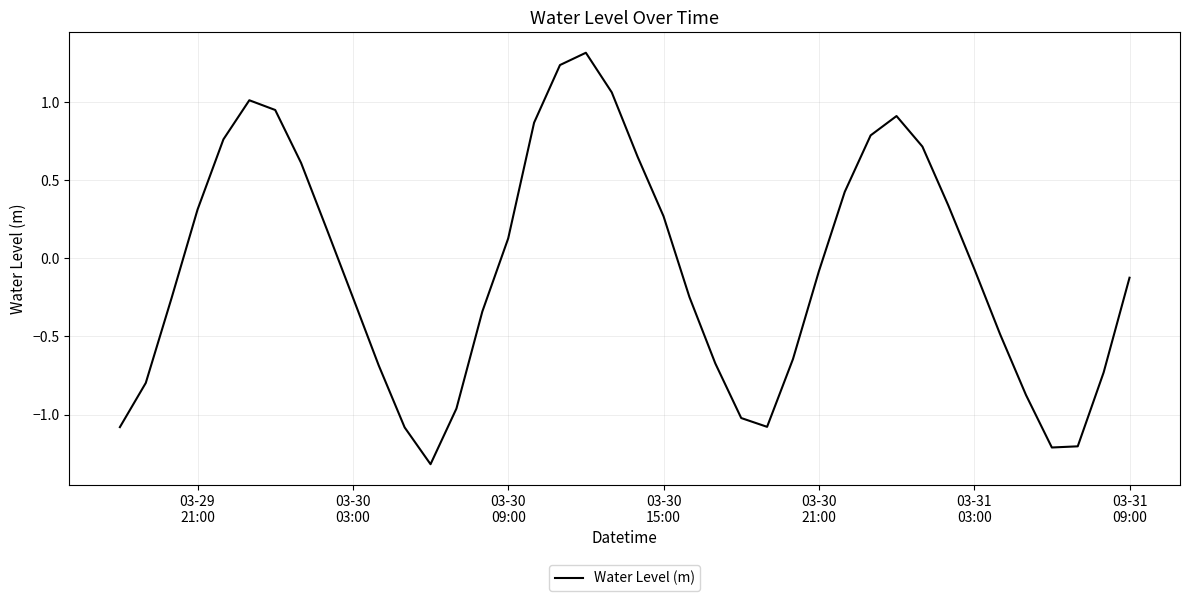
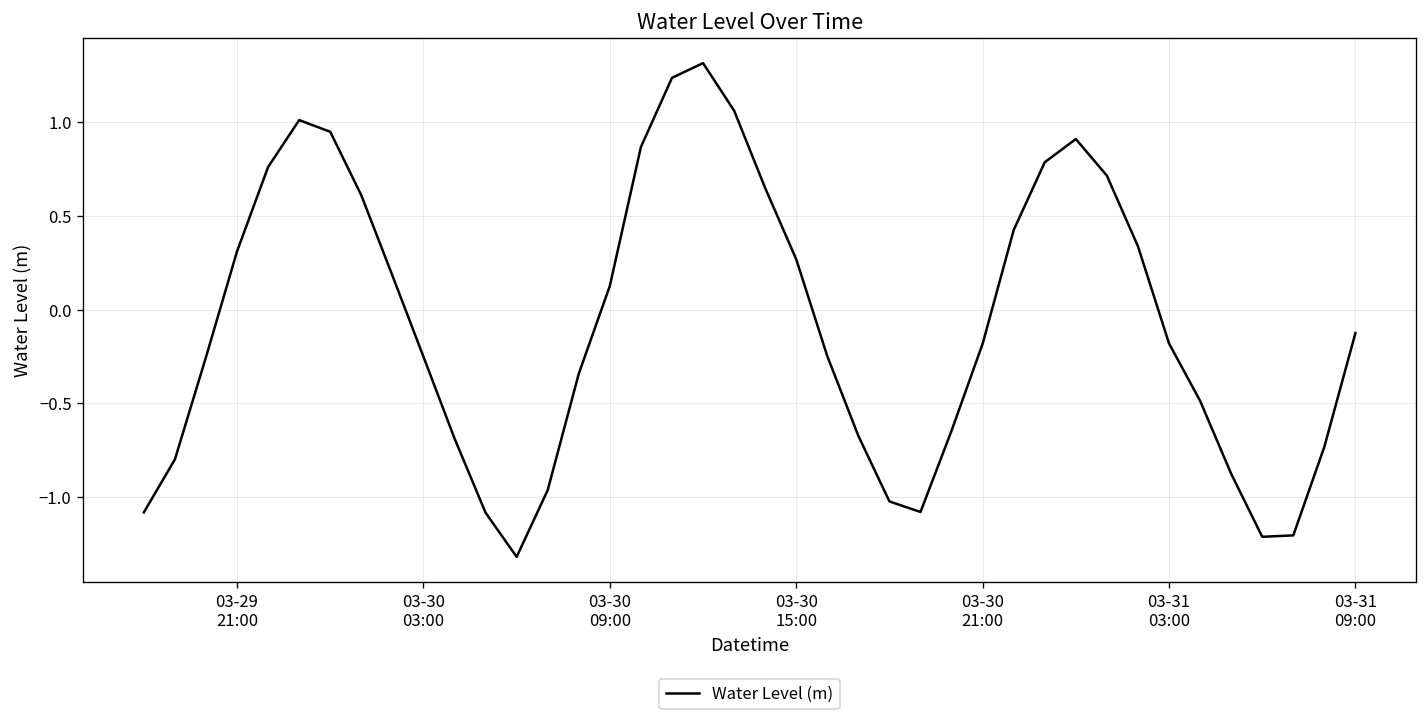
  {
    "03-29 21:00": 0.31,
    "03-30 03:00": -0.25,
    "03-30 09:00": 0.13,
    "03-30 15:00": 0.27,
-   "03-30 21:00": -0.08,
-   "03-31 03:00": -0.07,
+   "03-30 21:00": -0.18,
+   "03-31 03:00": -0.18,
    "03-31 09:00": -0.12
  }
